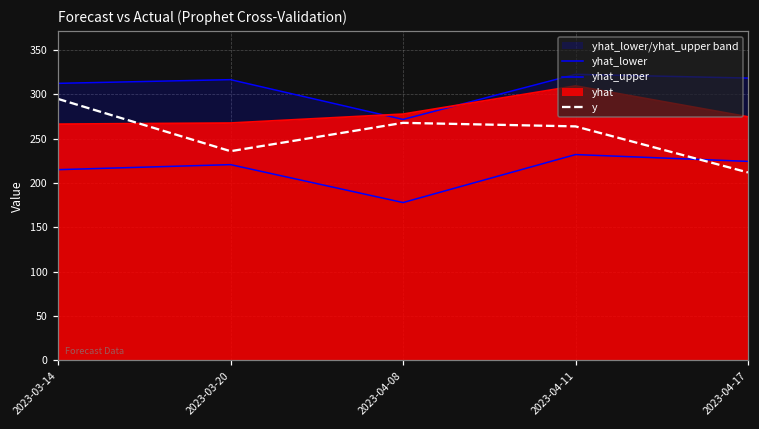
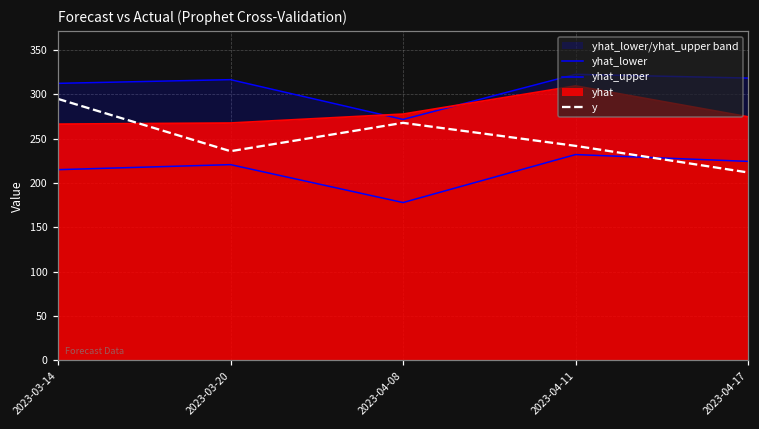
  {
    "yhat": {
      "2023-03-14": 270,
      "2023-03-20": 270,
      "2023-04-08": 280,
      "2023-04-17": 270
    },
    "y": {
      "2023-03-14": 300,
      "2023-03-20": 240,
      "2023-04-08": 270,
-     "2023-04-11": 260,
+     "2023-04-11": 240,
      "2023-04-17": 210
    }
  }
